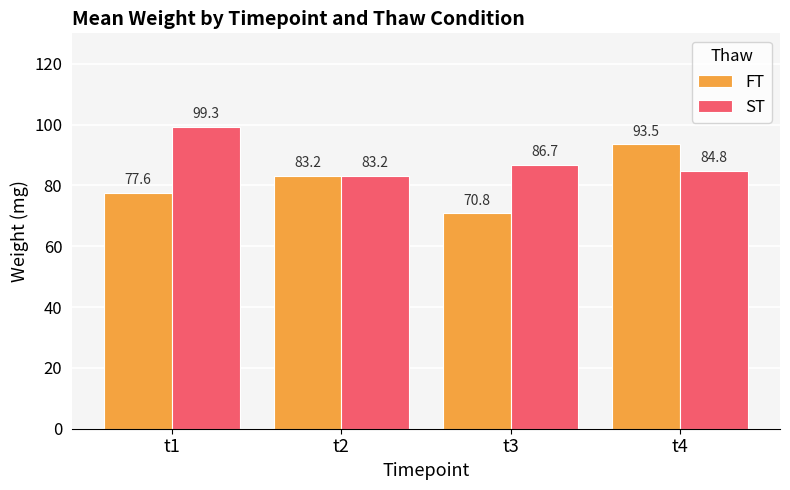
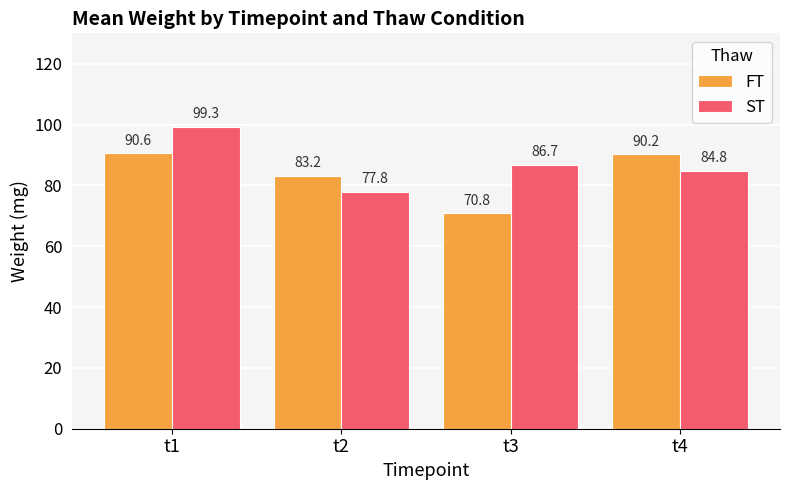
  {
    "FT": {
-     "t1": 77.6,
+     "t1": 90.6,
      "t2": 83.2,
      "t3": 70.8,
-     "t4": 93.5
+     "t4": 90.2
    },
    "ST": {
      "t1": 99.3,
-     "t2": 83.2,
+     "t2": 77.8,
      "t3": 86.7,
      "t4": 84.8
    }
  }
